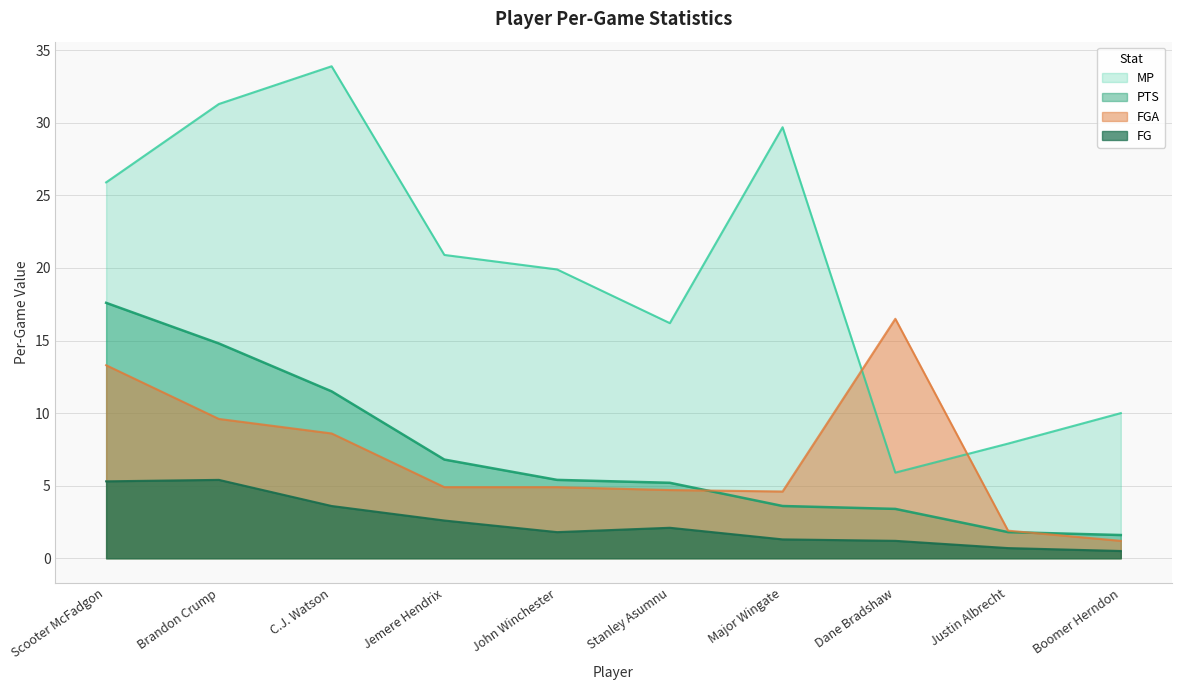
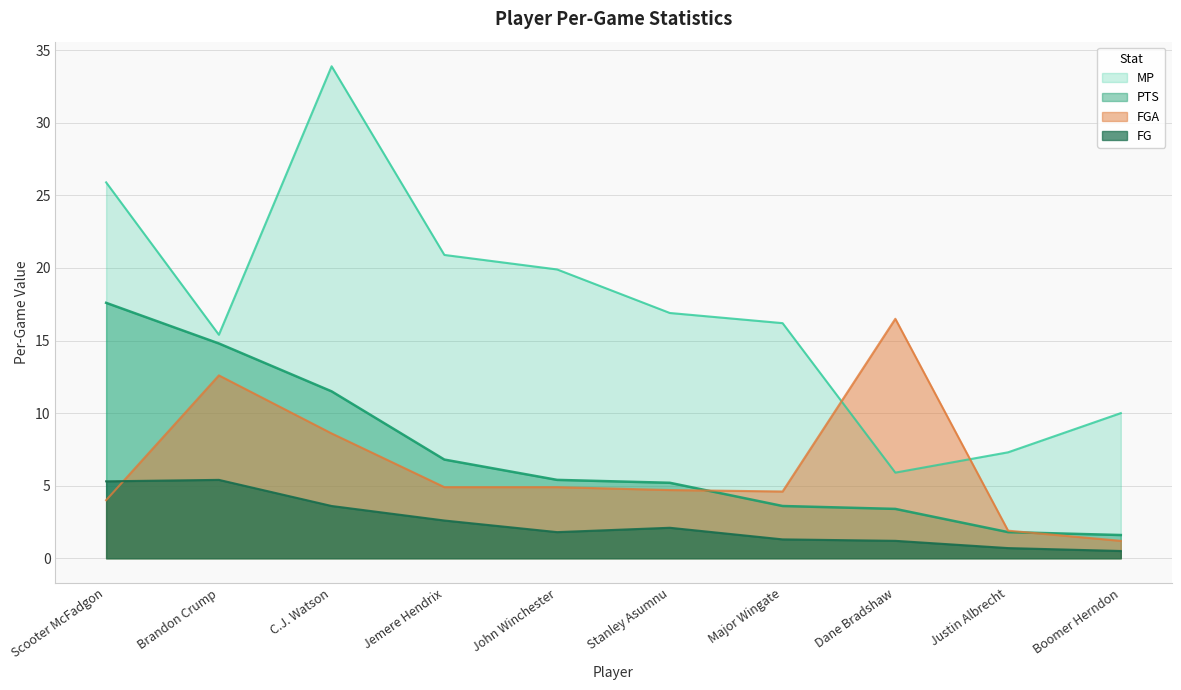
  {
    "MP": {
      "Scooter McFadgon": 25.9,
-     "Brandon Crump": 31.3,
+     "Brandon Crump": 15.4,
      "C.J. Watson": 33.9,
      "Jemere Hendrix": 20.9,
      "John Winchester": 19.9,
-     "Stanley Asumnu": 16.2,
-     "Major Wingate": 29.7,
+     "Stanley Asumnu": 16.9,
+     "Major Wingate": 16.2,
      "Dane Bradshaw": 5.9,
-     "Justin Albrecht": 7.9,
+     "Justin Albrecht": 7.3,
      "Boomer Herndon": 10.0
    },
    "FGA": {
-     "Scooter McFadgon": 13.3,
-     "Brandon Crump": 9.6,
+     "Scooter McFadgon": 4.0,
+     "Brandon Crump": 12.6,
      "C.J. Watson": 8.6,
      "Jemere Hendrix": 4.9,
      "John Winchester": 4.9,
      "Stanley Asumnu": 4.7,
      "Major Wingate": 4.6,
      "Dane Bradshaw": 16.5,
      "Boomer Herndon": 1.2
    }
  }
